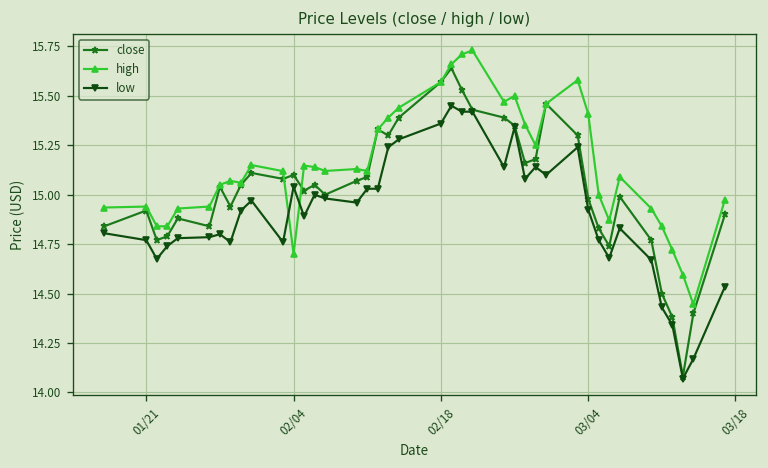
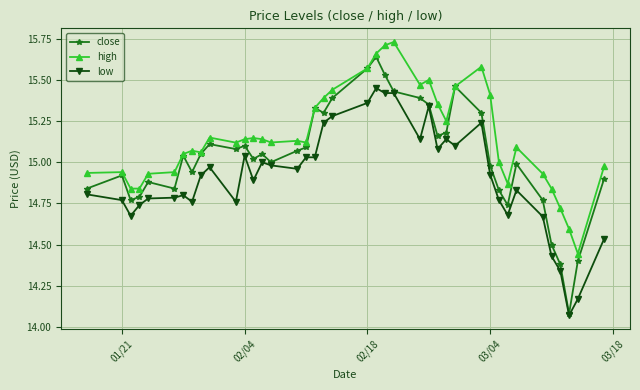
  {
    "high": {
      "01/21": 14.94,
-     "02/04": 14.70,
+     "02/04": 15.14,
      "03/04": 15.41
    }
  }
